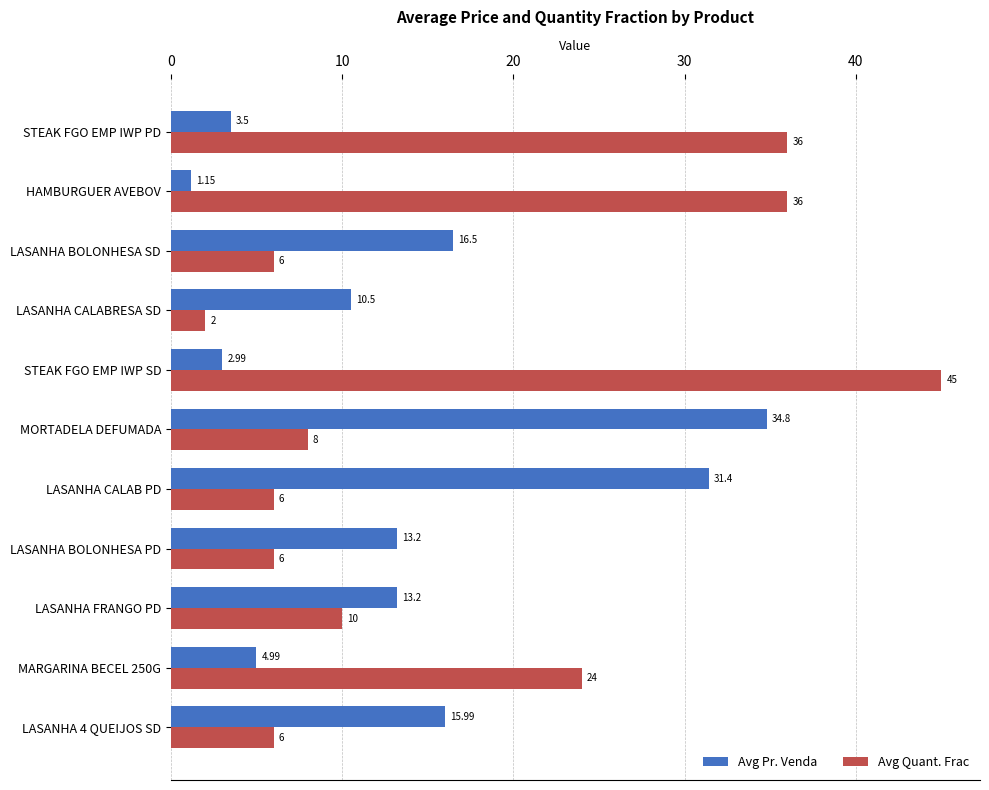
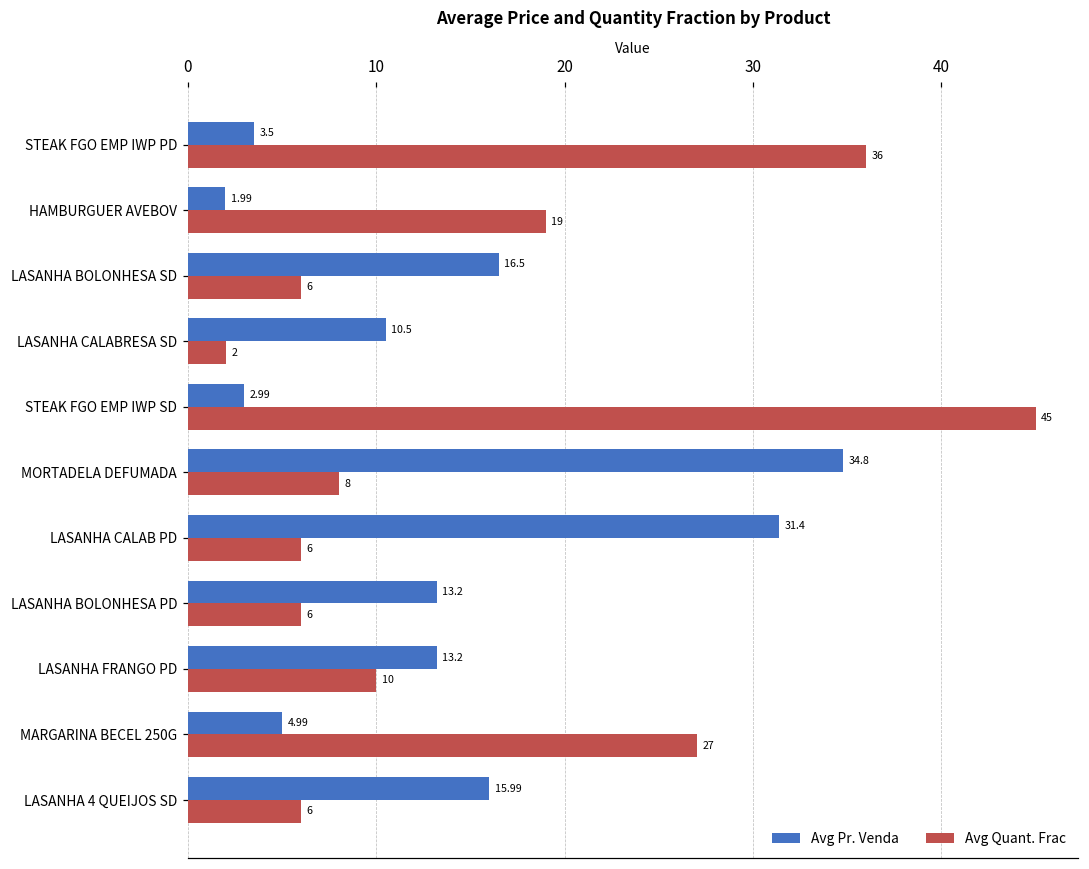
  {
    "Avg Pr. Venda": {
      "STEAK FGO EMP IWP PD": 3.5,
-     "HAMBURGUER AVEBOV": 1.15,
+     "HAMBURGUER AVEBOV": 1.99,
      "LASANHA BOLONHESA SD": 16.5,
      "LASANHA CALABRESA SD": 10.5,
      "STEAK FGO EMP IWP SD": 2.99,
      "MORTADELA DEFUMADA": 34.8,
      "LASANHA CALAB PD": 31.4,
      "LASANHA BOLONHESA PD": 13.2,
      "LASANHA FRANGO PD": 13.2,
      "MARGARINA BECEL 250G": 4.99,
      "LASANHA 4 QUEIJOS SD": 15.99
    },
    "Avg Quant. Frac": {
      "STEAK FGO EMP IWP PD": 36,
-     "HAMBURGUER AVEBOV": 36,
+     "HAMBURGUER AVEBOV": 19,
      "LASANHA BOLONHESA SD": 6,
      "LASANHA CALABRESA SD": 2,
      "STEAK FGO EMP IWP SD": 45,
      "MORTADELA DEFUMADA": 8,
      "LASANHA CALAB PD": 6,
      "LASANHA BOLONHESA PD": 6,
      "LASANHA FRANGO PD": 10,
-     "MARGARINA BECEL 250G": 24,
+     "MARGARINA BECEL 250G": 27,
      "LASANHA 4 QUEIJOS SD": 6
    }
  }
